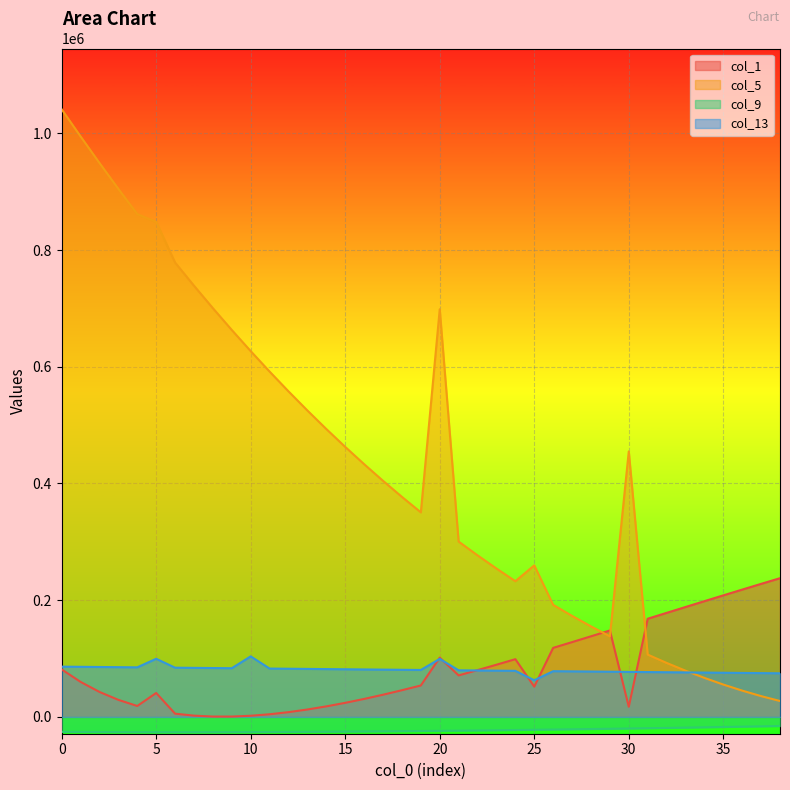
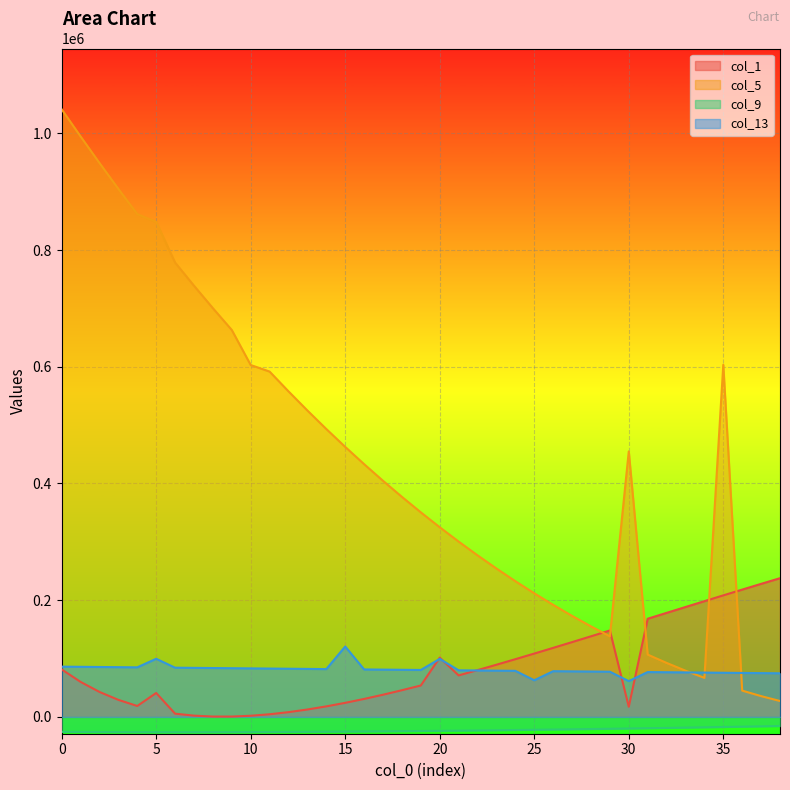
  {
    "col_1": {
      "0": 80000,
      "5": 40000,
      "15": 20000,
-     "25": 50000,
+     "25": 110000,
      "30": 20000,
      "35": 210000
    },
    "col_5": {
      "0": 1040000,
      "5": 850000,
-     "10": 630000,
+     "10": 600000,
      "15": 460000,
-     "20": 700000,
-     "25": 260000,
+     "20": 320000,
+     "25": 210000,
      "30": 450000,
-     "35": 60000
+     "35": 600000
    },
    "col_13": {
      "0": 90000,
      "5": 100000,
-     "10": 100000,
-     "15": 80000,
+     "10": 80000,
+     "15": 120000,
      "25": 60000,
-     "30": 80000,
+     "30": 60000,
      "35": 80000
    }
  }
